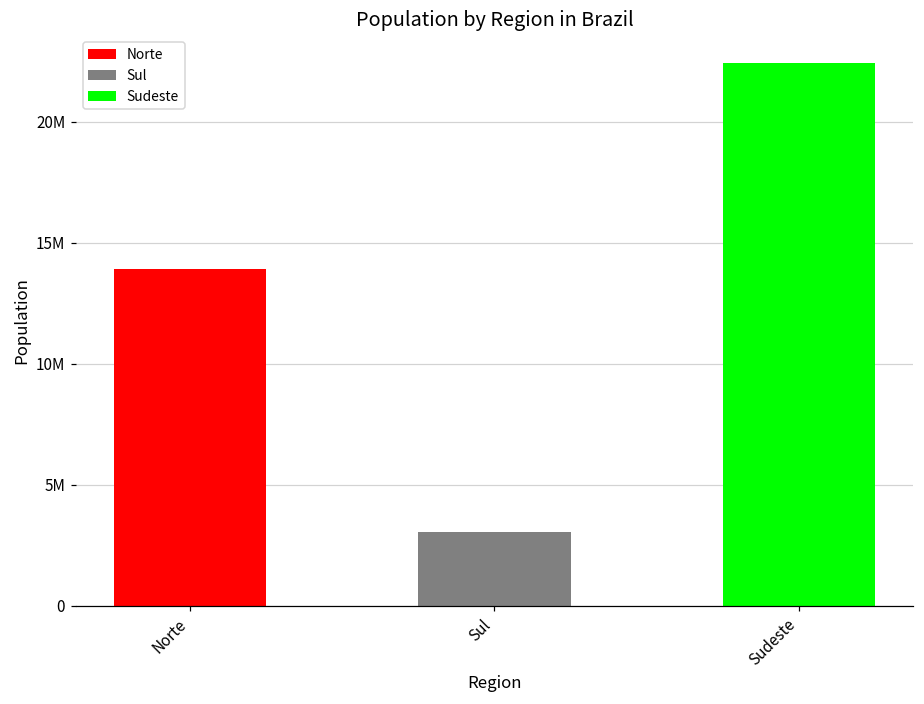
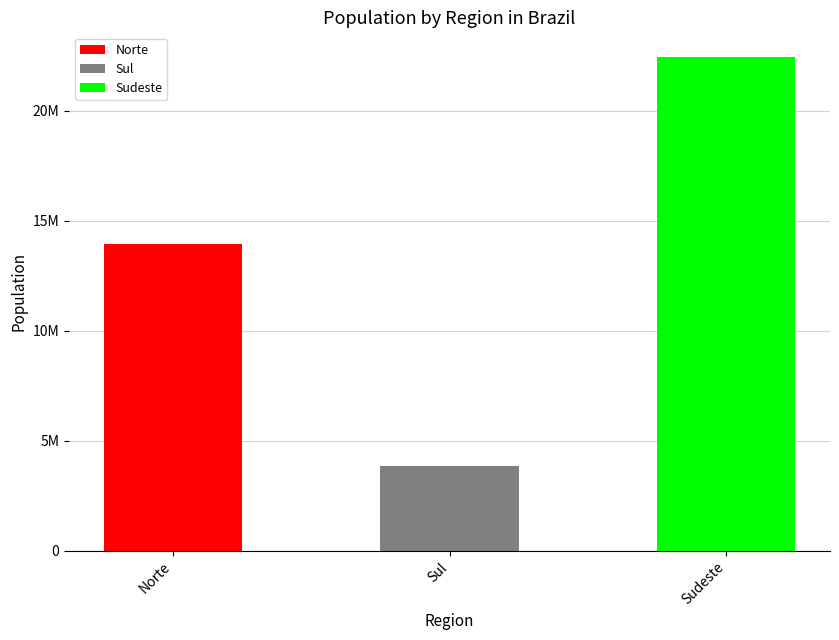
  {
    "Norte": 13900000,
-   "Sul": 3000000,
+   "Sul": 3900000,
    "Sudeste": 22400000
  }
